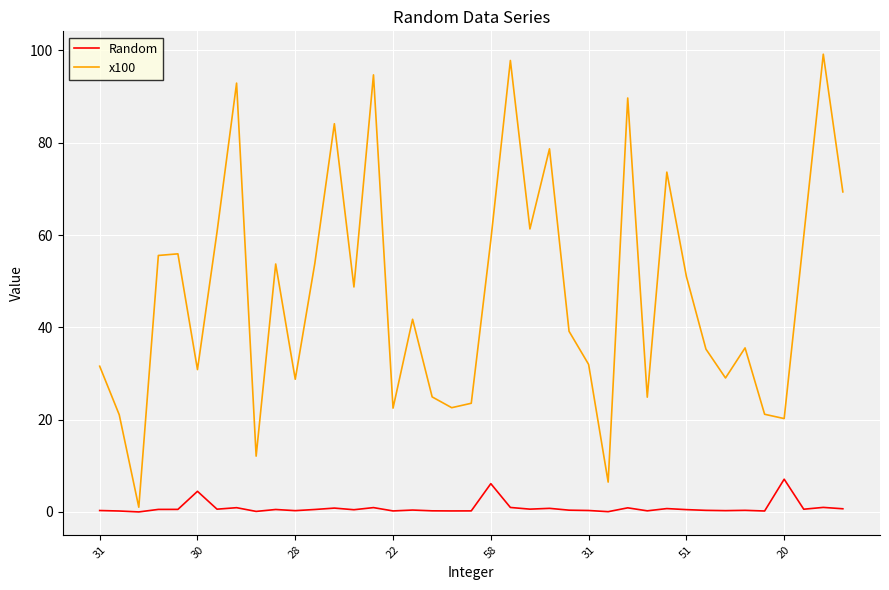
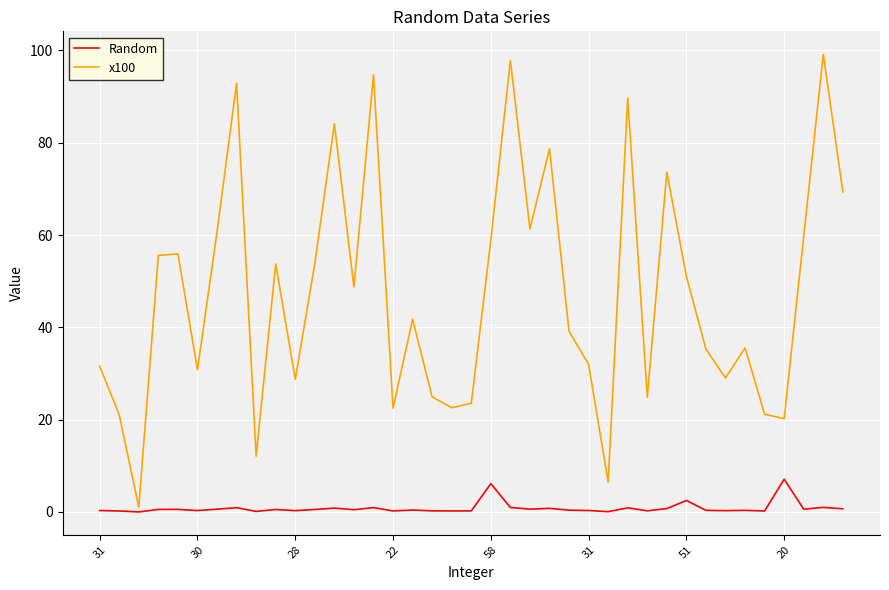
  {
    "Random": {
-     "30": 4,
+     "30": 0,
      "58": 6,
-     "51": 1,
+     "51": 2,
      "20": 7
    },
    "x100": {
      "30": 31,
      "58": 59,
      "51": 51,
      "20": 20
    }
  }
